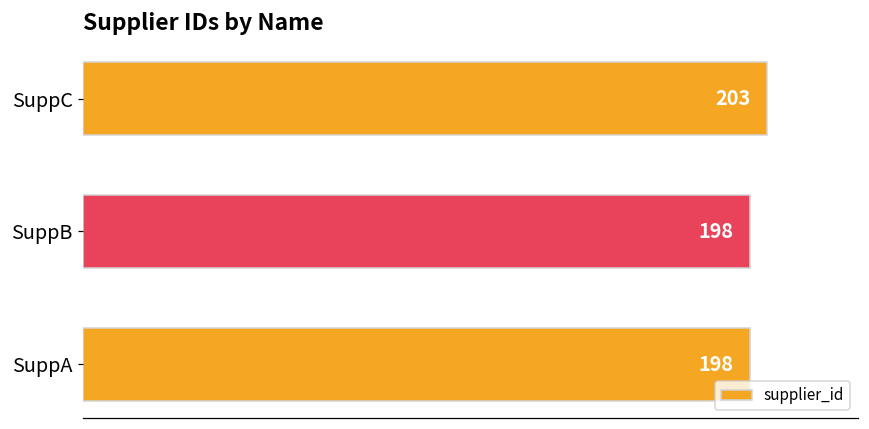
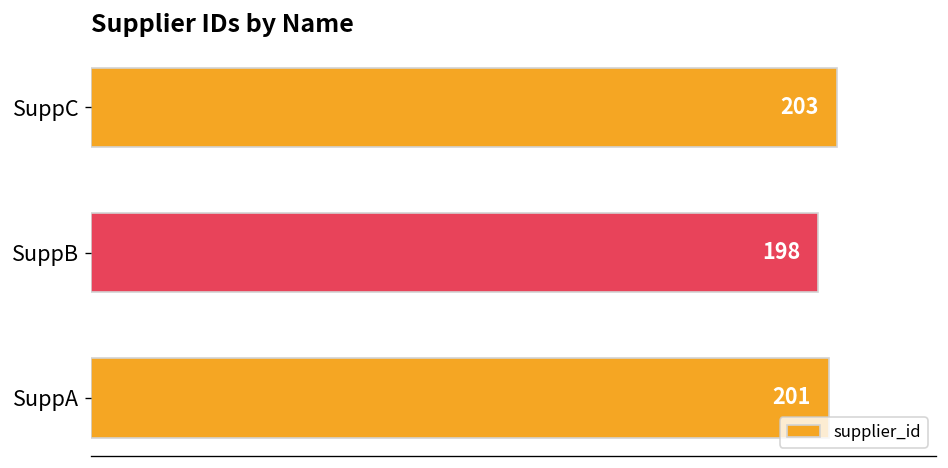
  {
    "SuppC": 203,
    "SuppB": 198,
-   "SuppA": 198
+   "SuppA": 201
  }
